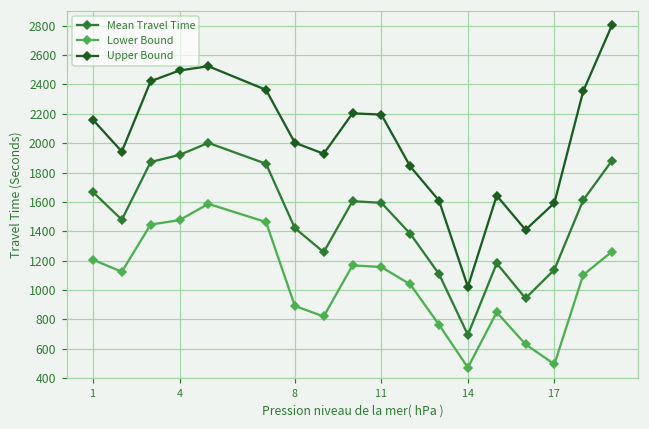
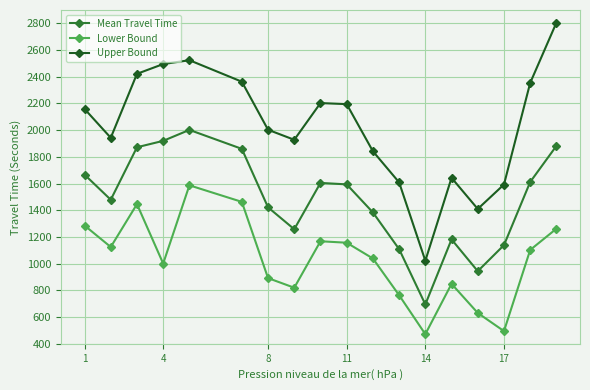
  {
    "Lower Bound": {
-     "1": 1210,
-     "4": 1480,
+     "1": 1290,
+     "4": 1000,
      "8": 890,
      "11": 1160,
      "14": 470,
      "17": 500
    }
  }
